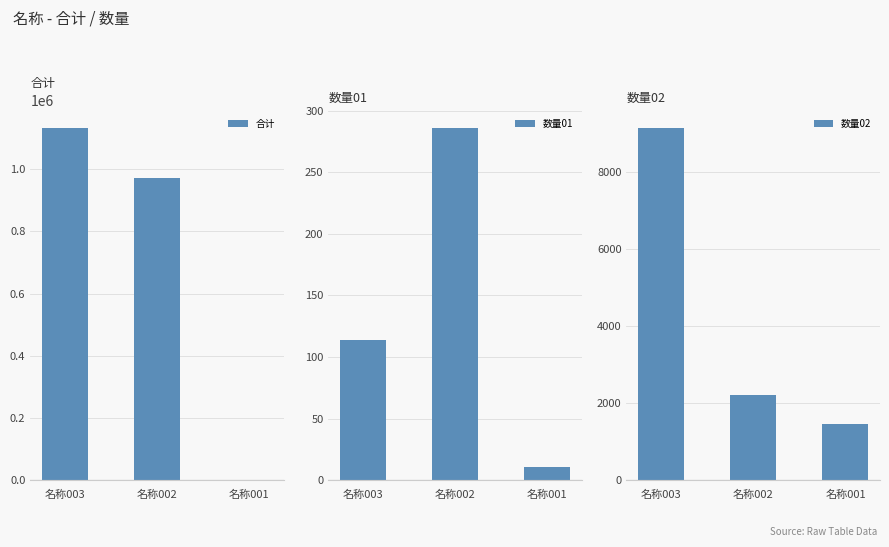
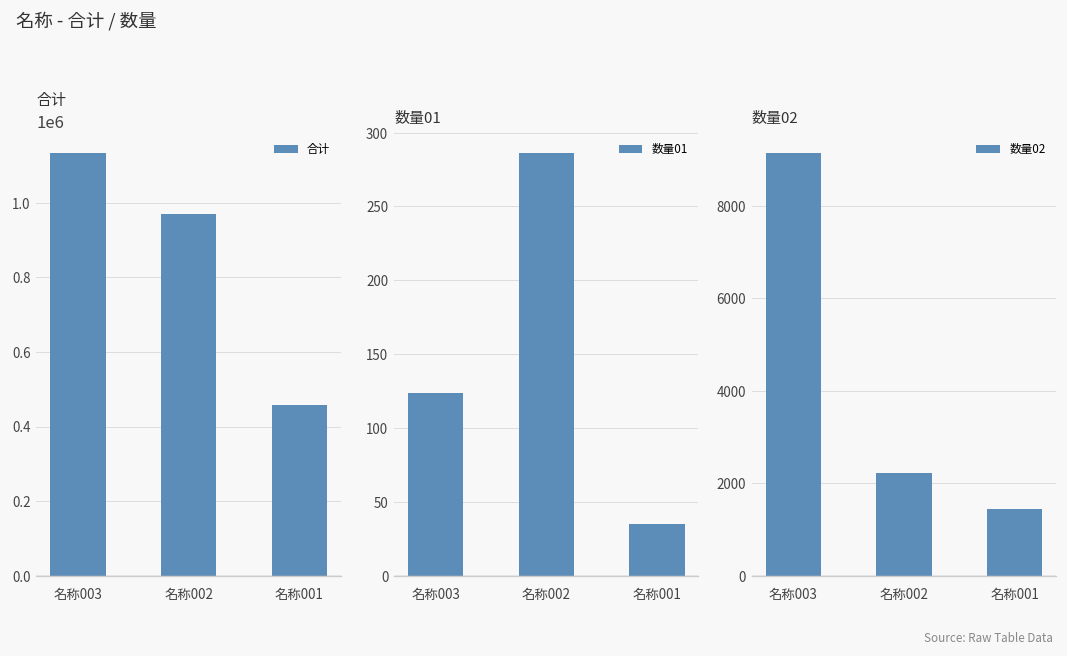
  {
    "合计": {
      "名称003": 1130000,
      "名称002": 970000,
-     "名称001": 0
+     "名称001": 460000
    },
    "数量01": {
-     "名称003": 114,
+     "名称003": 124,
      "名称002": 286,
-     "名称001": 11
+     "名称001": 35
    },
    "数量02": {
      "名称003": 9100,
      "名称002": 2200,
      "名称001": 1400
    }
  }
